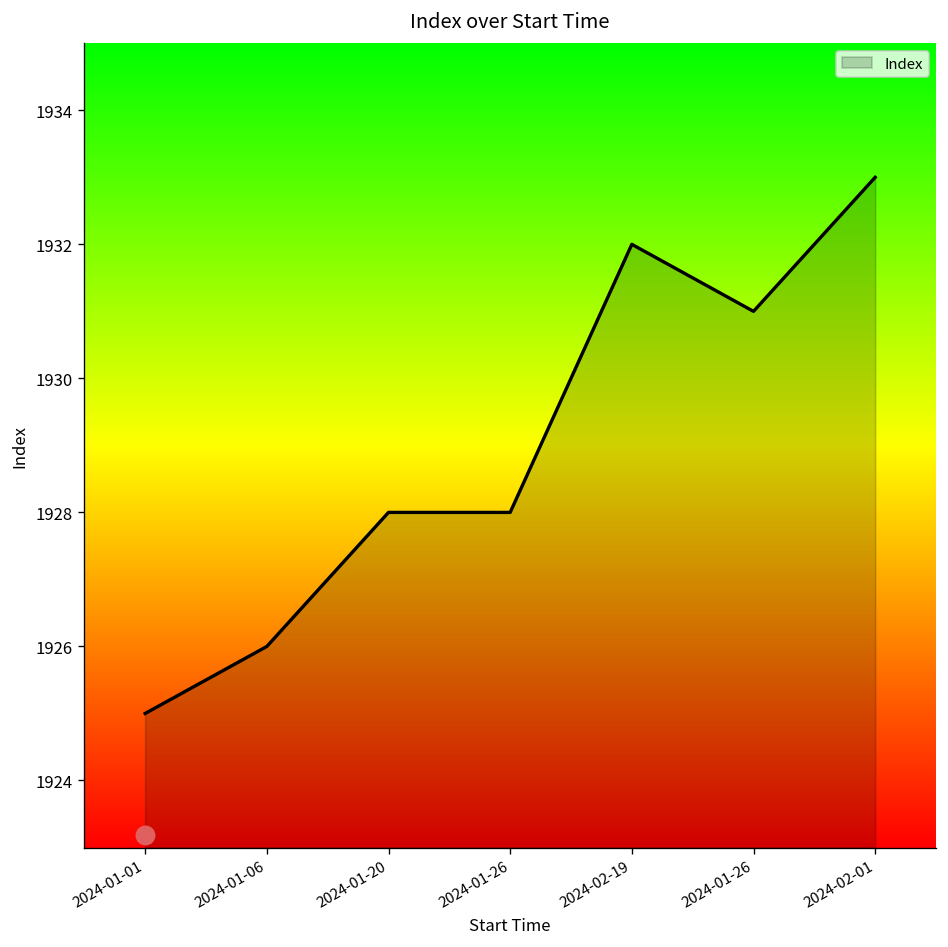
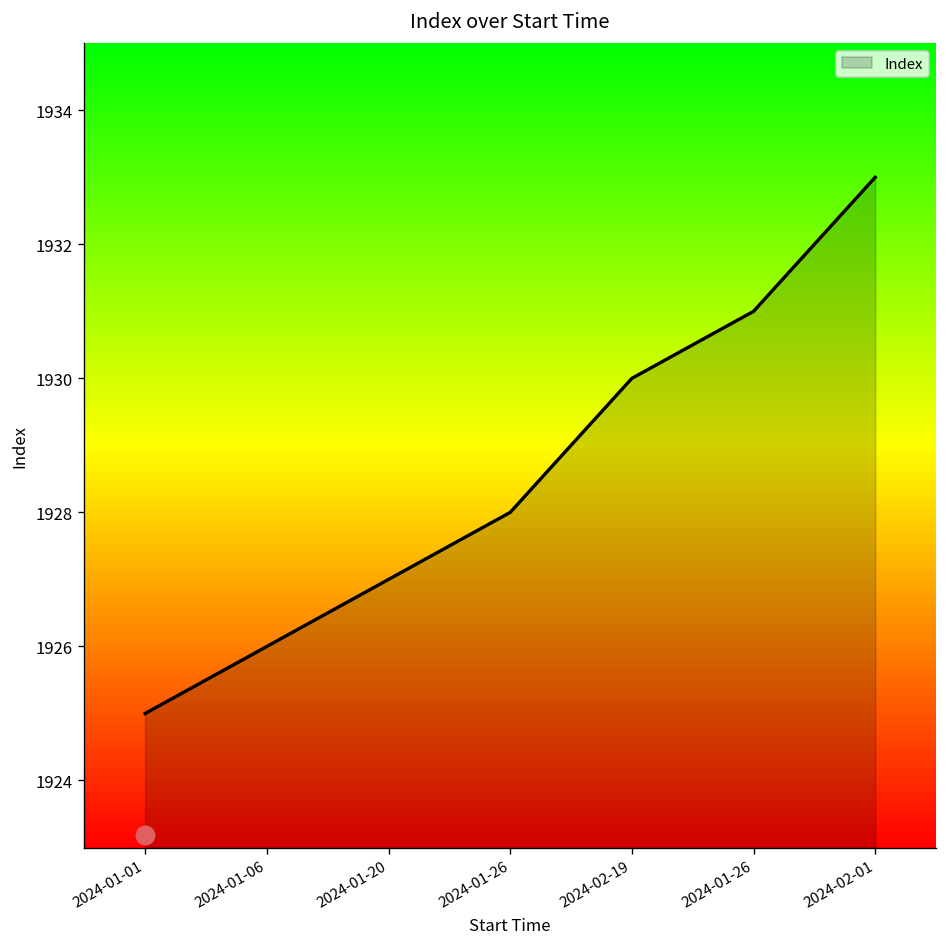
  {
    "Index": {
      "2024-01-01": 1925,
      "2024-01-06": 1926,
-     "2024-01-20": 1928,
-     "2024-02-19": 1932,
+     "2024-01-20": 1927,
+     "2024-02-19": 1930,
      "2024-02-01": 1933
    }
  }
